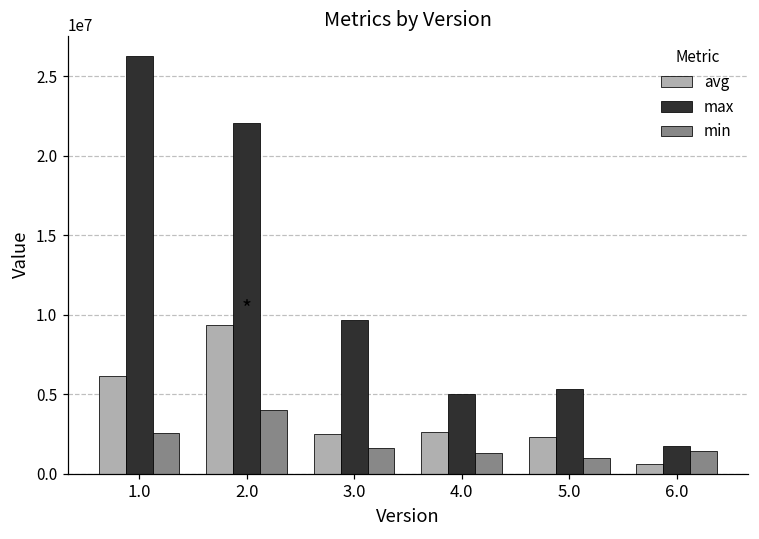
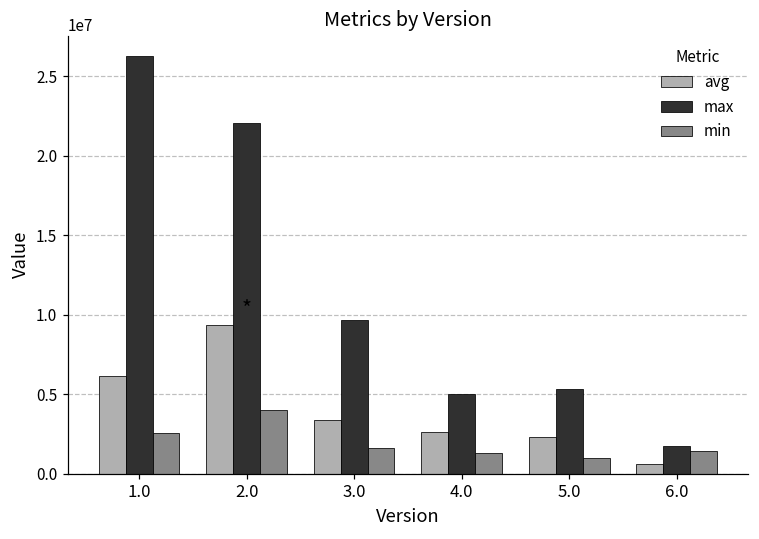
  {
    "avg": {
      "1.0": 6200000,
      "2.0": 9300000,
-     "3.0": 2500000,
+     "3.0": 3400000,
      "4.0": 2600000,
      "5.0": 2300000,
      "6.0": 600000
    },
    "max": {
      "1.0": 26200000,
      "2.0": 22000000,
      "3.0": 9700000,
      "4.0": 5000000,
      "5.0": 5300000,
      "6.0": 1700000
    },
    "min": {
      "1.0": 2500000,
      "2.0": 4000000,
      "3.0": 1600000,
      "4.0": 1300000,
      "5.0": 1000000,
      "6.0": 1500000
    }
  }
